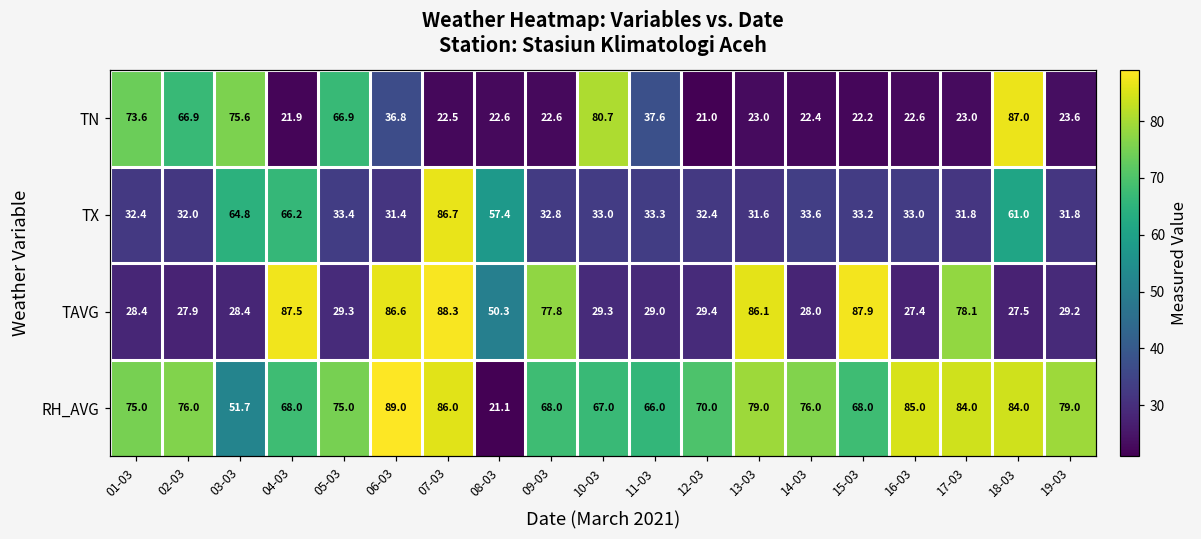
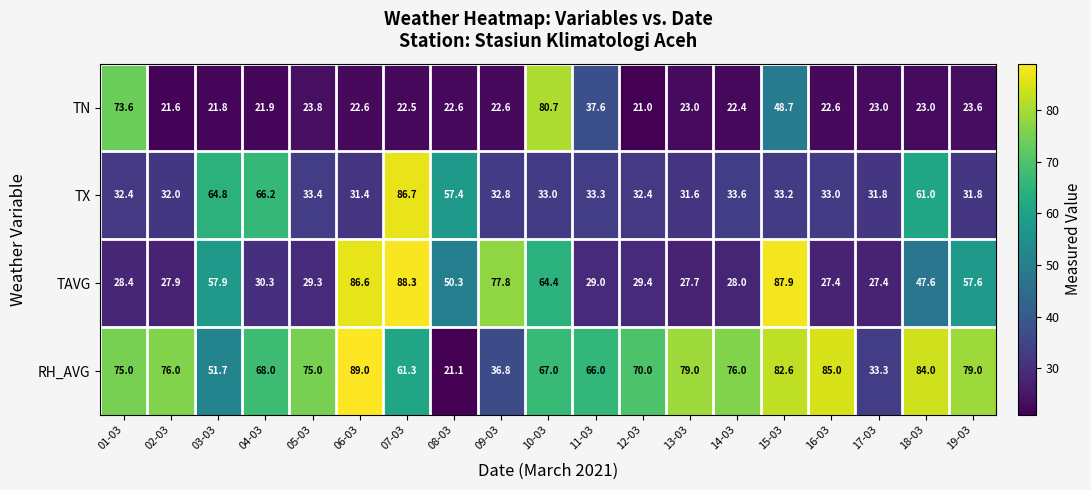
  {
    "TN": {
      "01-03": 73.6,
-     "02-03": 66.9,
-     "03-03": 75.6,
+     "02-03": 21.6,
+     "03-03": 21.8,
      "04-03": 21.9,
-     "05-03": 66.9,
-     "06-03": 36.8,
+     "05-03": 23.8,
+     "06-03": 22.6,
      "07-03": 22.5,
      "08-03": 22.6,
      "09-03": 22.6,
      "10-03": 80.7,
      "11-03": 37.6,
      "12-03": 21.0,
      "13-03": 23.0,
      "14-03": 22.4,
-     "15-03": 22.2,
+     "15-03": 48.7,
      "16-03": 22.6,
      "17-03": 23.0,
-     "18-03": 87.0,
+     "18-03": 23.0,
      "19-03": 23.6
    },
    "TX": {
      "01-03": 32.4,
      "02-03": 32.0,
      "03-03": 64.8,
      "04-03": 66.2,
      "05-03": 33.4,
      "06-03": 31.4,
      "07-03": 86.7,
      "08-03": 57.4,
      "09-03": 32.8,
      "10-03": 33.0,
      "11-03": 33.3,
      "12-03": 32.4,
      "13-03": 31.6,
      "14-03": 33.6,
      "15-03": 33.2,
      "16-03": 33.0,
      "17-03": 31.8,
      "18-03": 61.0,
      "19-03": 31.8
    },
    "TAVG": {
      "01-03": 28.4,
      "02-03": 27.9,
-     "03-03": 28.4,
-     "04-03": 87.5,
+     "03-03": 57.9,
+     "04-03": 30.3,
      "05-03": 29.3,
      "06-03": 86.6,
      "07-03": 88.3,
      "08-03": 50.3,
      "09-03": 77.8,
-     "10-03": 29.3,
+     "10-03": 64.4,
      "11-03": 29.0,
      "12-03": 29.4,
-     "13-03": 86.1,
+     "13-03": 27.7,
      "14-03": 28.0,
      "15-03": 87.9,
      "16-03": 27.4,
-     "17-03": 78.1,
-     "18-03": 27.5,
-     "19-03": 29.2
+     "17-03": 27.4,
+     "18-03": 47.6,
+     "19-03": 57.6
    },
    "RH_AVG": {
      "01-03": 75.0,
      "02-03": 76.0,
      "03-03": 51.7,
      "04-03": 68.0,
      "05-03": 75.0,
      "06-03": 89.0,
-     "07-03": 86.0,
+     "07-03": 61.3,
      "08-03": 21.1,
-     "09-03": 68.0,
+     "09-03": 36.8,
      "10-03": 67.0,
      "11-03": 66.0,
      "12-03": 70.0,
      "13-03": 79.0,
      "14-03": 76.0,
-     "15-03": 68.0,
+     "15-03": 82.6,
      "16-03": 85.0,
-     "17-03": 84.0,
+     "17-03": 33.3,
      "18-03": 84.0,
      "19-03": 79.0
    }
  }
